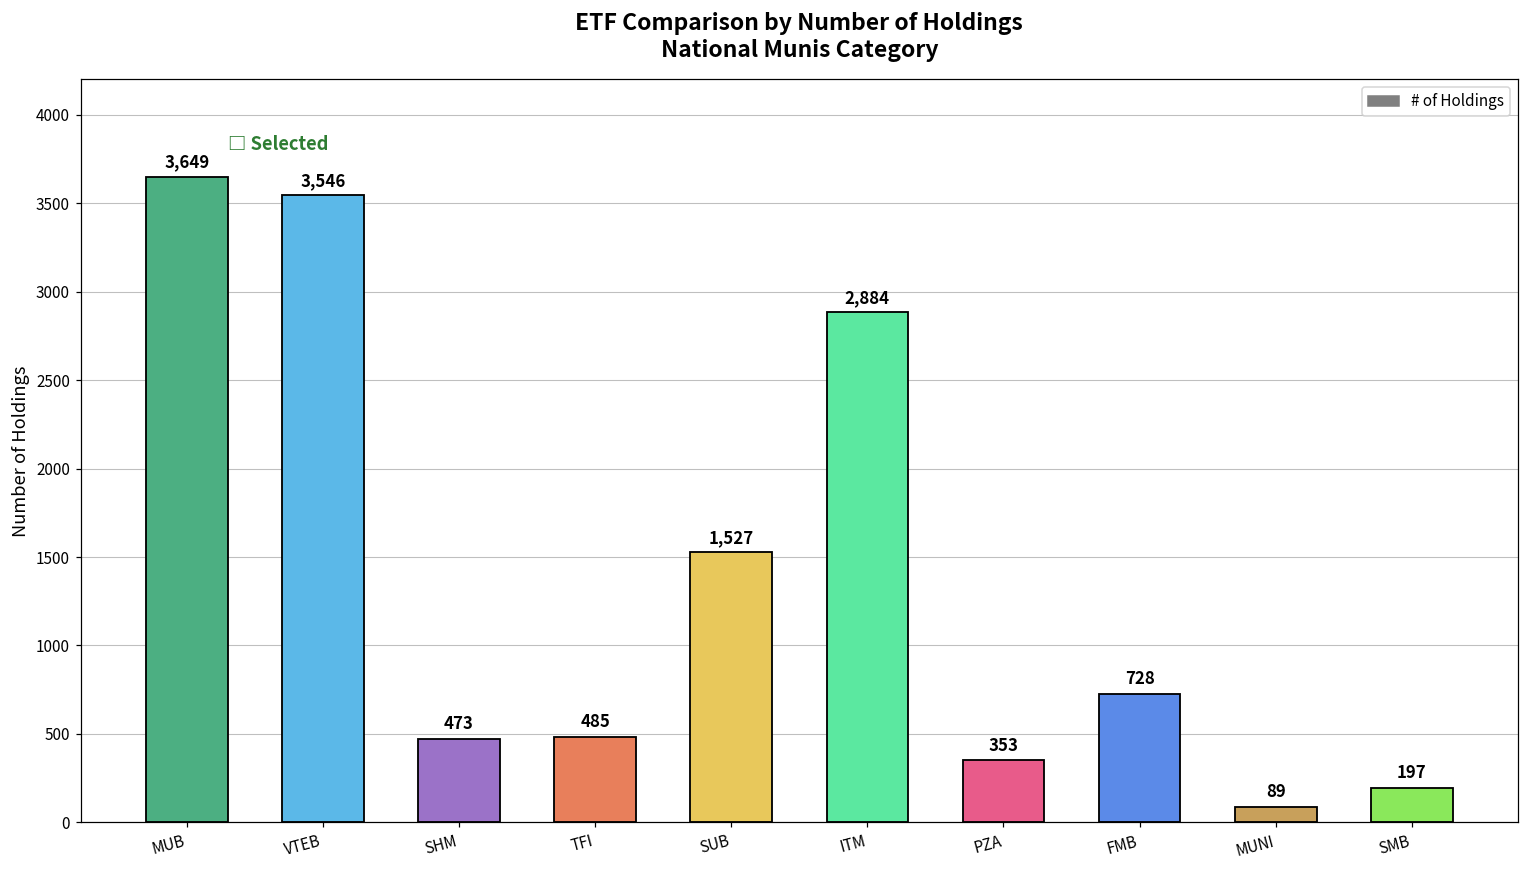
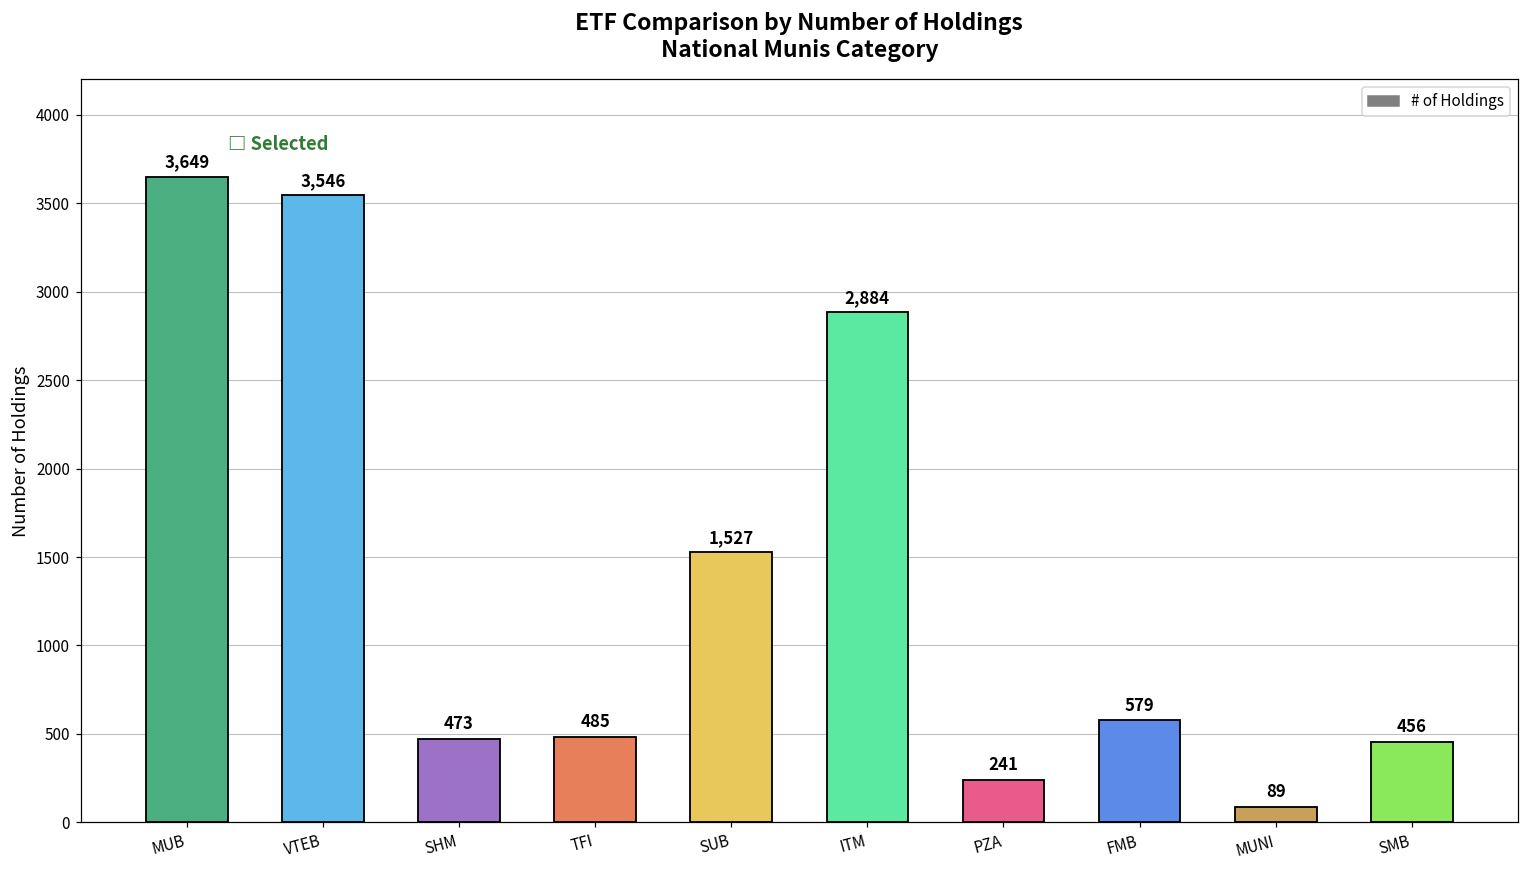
  {
    "MUB": "3,649",
    "VTEB": "3,546",
    "SHM": "473",
    "TFI": "485",
    "SUB": "1,527",
    "ITM": "2,884",
-   "PZA": "353",
-   "FMB": "728",
+   "PZA": "241",
+   "FMB": "579",
    "MUNI": "89",
-   "SMB": "197"
+   "SMB": "456"
  }
